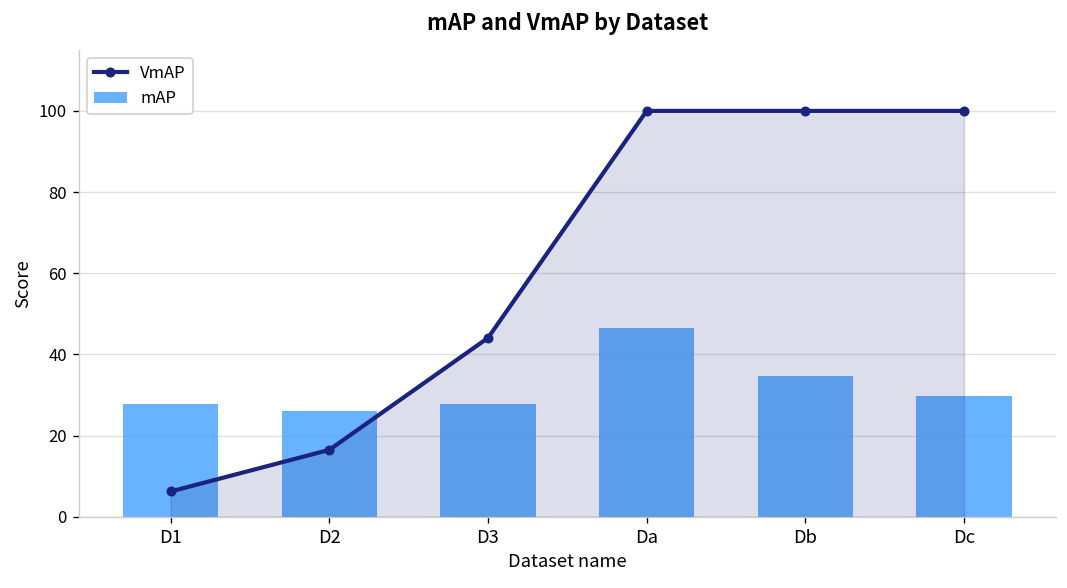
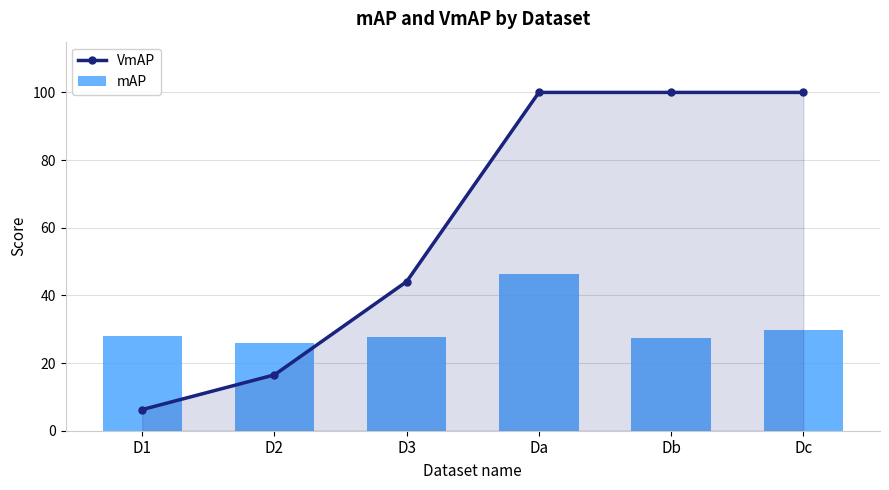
  {
    "VmAP": {
      "D1": 6,
      "D2": 17,
      "D3": 44,
      "Da": 100,
      "Db": 100,
      "Dc": 100
    },
    "mAP": {
      "D1": 28,
      "D2": 26,
      "D3": 28,
      "Da": 46,
-     "Db": 35,
+     "Db": 27,
      "Dc": 30
    }
  }
